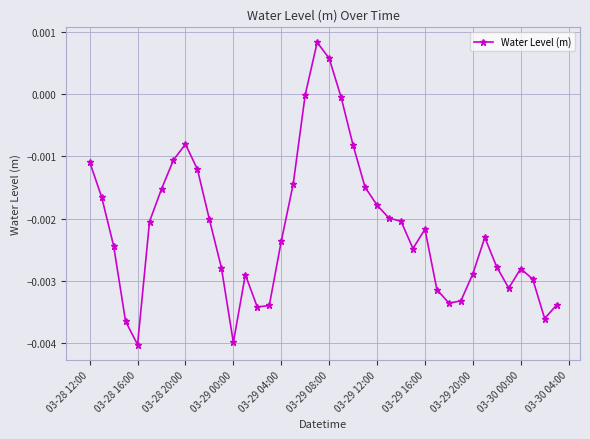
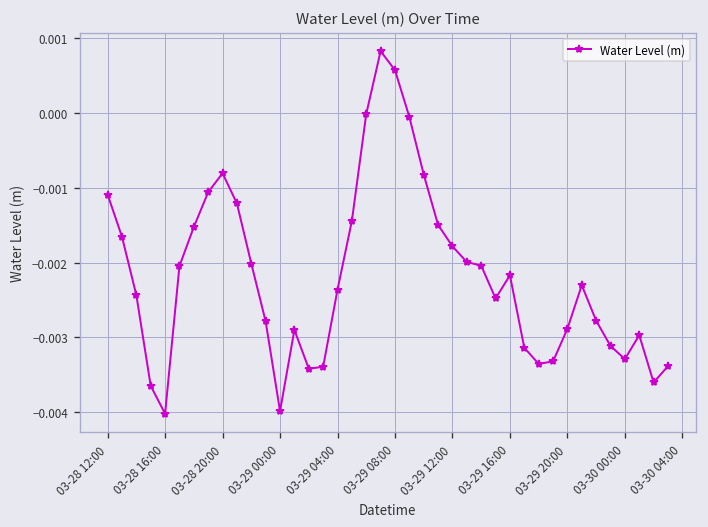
  {
    "03-28 12:00": -0.0011,
    "03-28 16:00": -0.0040,
    "03-28 20:00": -0.0008,
    "03-29 00:00": -0.0040,
    "03-29 04:00": -0.0024,
    "03-29 08:00": 0.0006,
    "03-29 12:00": -0.0018,
    "03-29 16:00": -0.0022,
    "03-29 20:00": -0.0029,
-   "03-30 00:00": -0.0028
+   "03-30 00:00": -0.0033
  }
